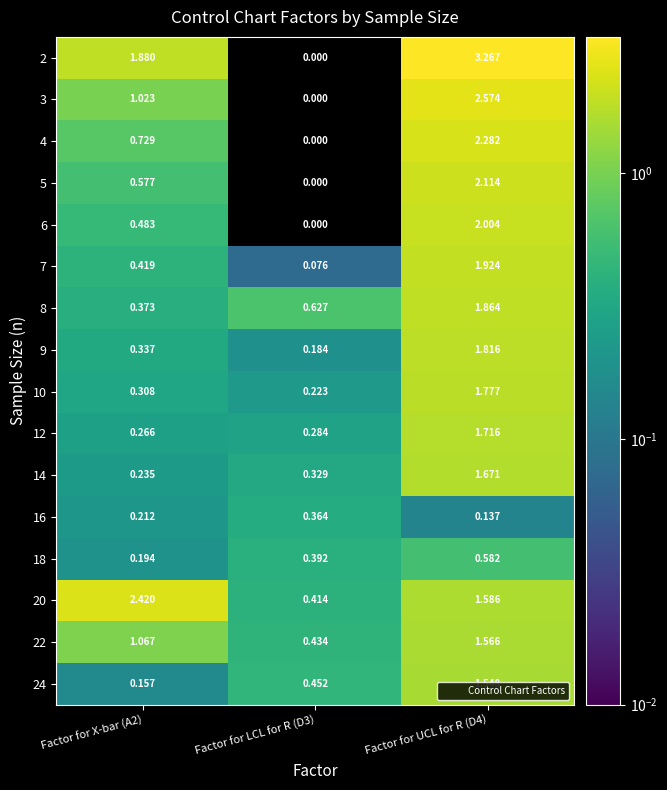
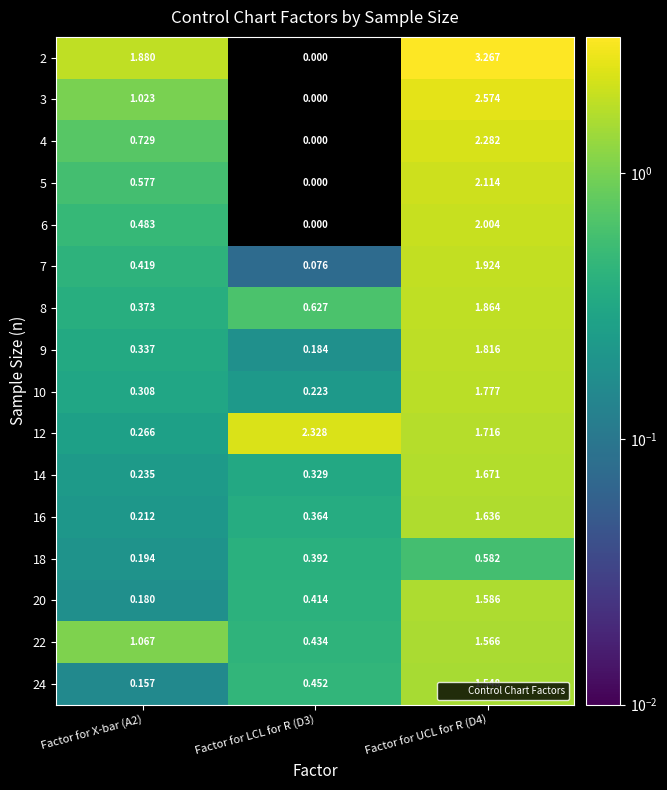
  {
    "2": {
      "Factor for X-bar (A2)": 1.880,
      "Factor for LCL for R (D3)": 0.000,
      "Factor for UCL for R (D4)": 3.267
    },
    "3": {
      "Factor for X-bar (A2)": 1.023,
      "Factor for LCL for R (D3)": 0.000,
      "Factor for UCL for R (D4)": 2.574
    },
    "4": {
      "Factor for X-bar (A2)": 0.729,
      "Factor for LCL for R (D3)": 0.000,
      "Factor for UCL for R (D4)": 2.282
    },
    "5": {
      "Factor for X-bar (A2)": 0.577,
      "Factor for LCL for R (D3)": 0.000,
      "Factor for UCL for R (D4)": 2.114
    },
    "6": {
      "Factor for X-bar (A2)": 0.483,
      "Factor for LCL for R (D3)": 0.000,
      "Factor for UCL for R (D4)": 2.004
    },
    "7": {
      "Factor for X-bar (A2)": 0.419,
      "Factor for LCL for R (D3)": 0.076,
      "Factor for UCL for R (D4)": 1.924
    },
    "8": {
      "Factor for X-bar (A2)": 0.373,
      "Factor for LCL for R (D3)": 0.627,
      "Factor for UCL for R (D4)": 1.864
    },
    "9": {
      "Factor for X-bar (A2)": 0.337,
      "Factor for LCL for R (D3)": 0.184,
      "Factor for UCL for R (D4)": 1.816
    },
    "10": {
      "Factor for X-bar (A2)": 0.308,
      "Factor for LCL for R (D3)": 0.223,
      "Factor for UCL for R (D4)": 1.777
    },
    "12": {
      "Factor for X-bar (A2)": 0.266,
-     "Factor for LCL for R (D3)": 0.284,
+     "Factor for LCL for R (D3)": 2.328,
      "Factor for UCL for R (D4)": 1.716
    },
    "14": {
      "Factor for X-bar (A2)": 0.235,
      "Factor for LCL for R (D3)": 0.329,
      "Factor for UCL for R (D4)": 1.671
    },
    "16": {
      "Factor for X-bar (A2)": 0.212,
      "Factor for LCL for R (D3)": 0.364,
-     "Factor for UCL for R (D4)": 0.137
+     "Factor for UCL for R (D4)": 1.636
    },
    "18": {
      "Factor for X-bar (A2)": 0.194,
      "Factor for LCL for R (D3)": 0.392,
      "Factor for UCL for R (D4)": 0.582
    },
    "20": {
-     "Factor for X-bar (A2)": 2.420,
+     "Factor for X-bar (A2)": 0.180,
      "Factor for LCL for R (D3)": 0.414,
      "Factor for UCL for R (D4)": 1.586
    },
    "22": {
      "Factor for X-bar (A2)": 1.067,
      "Factor for LCL for R (D3)": 0.434,
      "Factor for UCL for R (D4)": 1.566
    },
    "24": {
      "Factor for X-bar (A2)": 0.157,
      "Factor for LCL for R (D3)": 0.452
    }
  }
